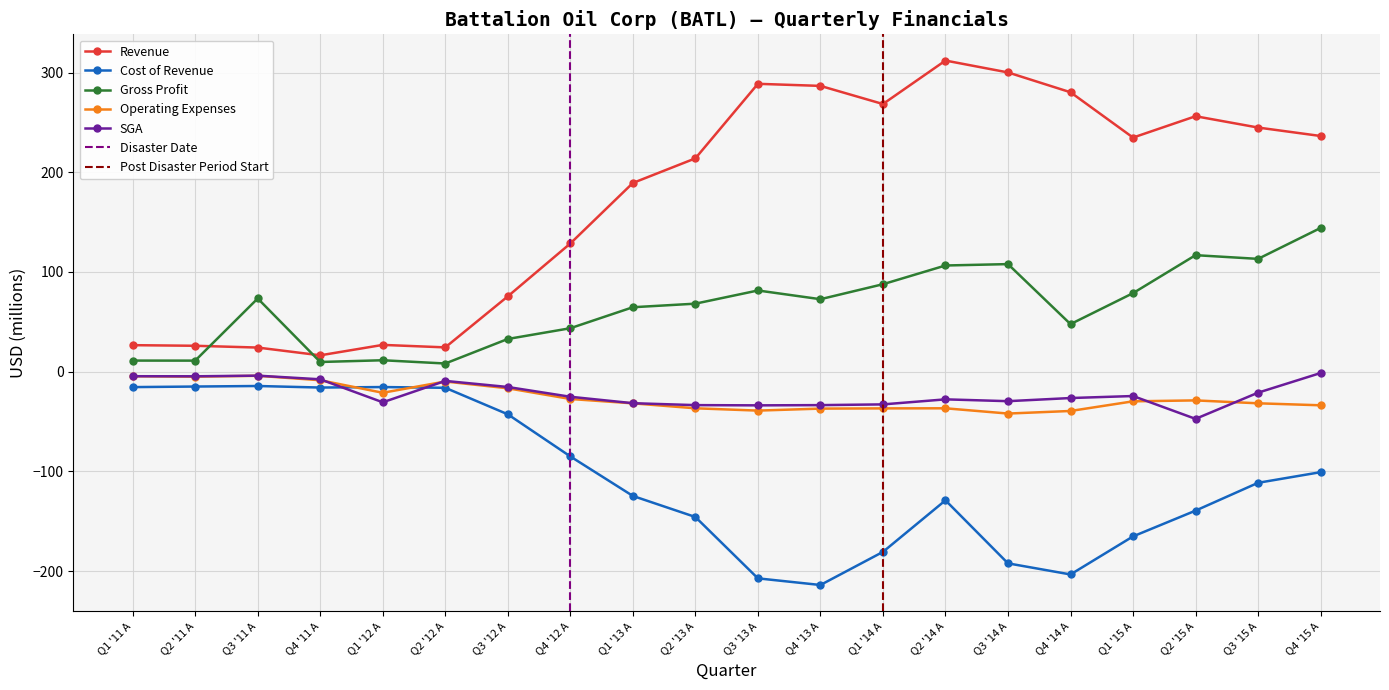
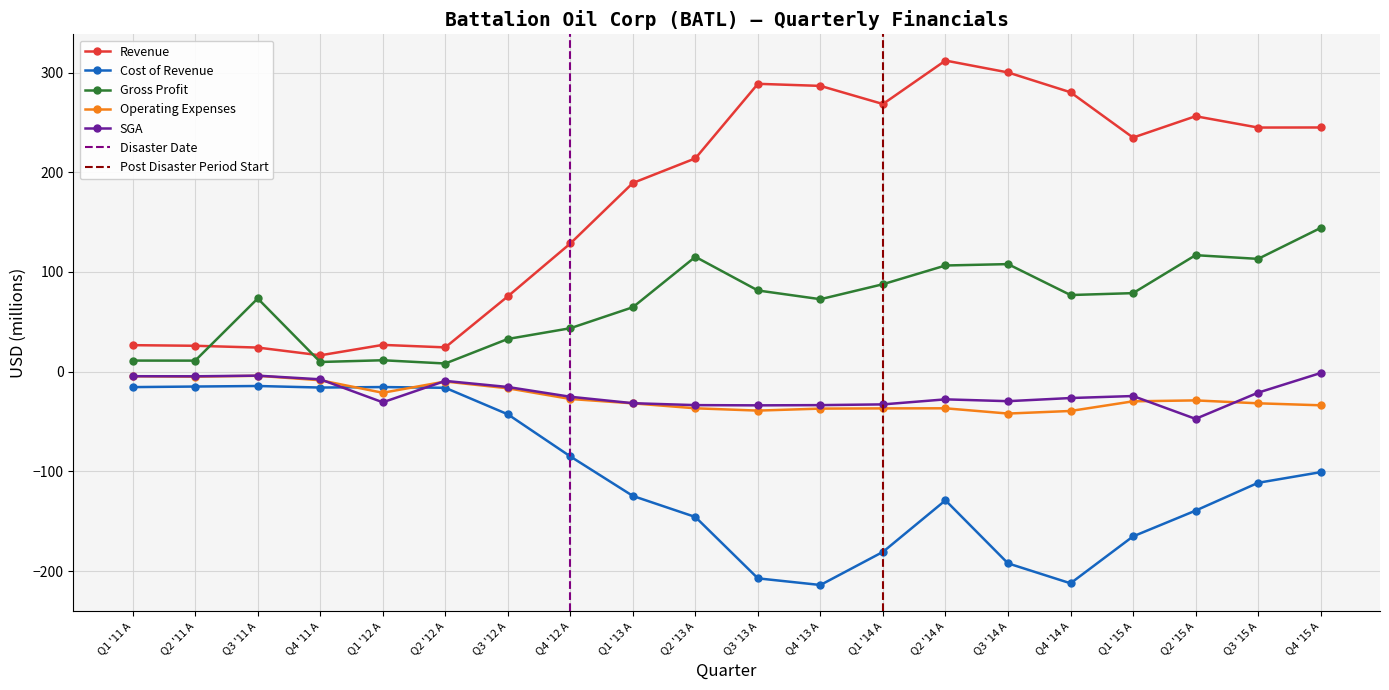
  {
    "Revenue": {
      "Q1 '11 A": 30,
      "Q2 '11 A": 30,
      "Q3 '11 A": 20,
      "Q4 '11 A": 20,
      "Q1 '12 A": 30,
      "Q2 '12 A": 20,
      "Q3 '12 A": 80,
      "Q4 '12 A": 130,
      "Q1 '13 A": 190,
      "Q2 '13 A": 210,
      "Q3 '13 A": 290,
      "Q4 '13 A": 290,
      "Q1 '14 A": 270,
      "Q2 '14 A": 310,
      "Q3 '14 A": 300,
      "Q4 '14 A": 280,
      "Q1 '15 A": 230,
      "Q2 '15 A": 260,
      "Q3 '15 A": 240,
-     "Q4 '15 A": 236
+     "Q4 '15 A": 245
    },
    "Cost of Revenue": {
      "Q1 '11 A": -20,
      "Q2 '11 A": -10,
      "Q3 '11 A": -10,
      "Q4 '11 A": -20,
      "Q1 '12 A": -20,
      "Q2 '12 A": -20,
      "Q3 '12 A": -40,
      "Q4 '12 A": -80,
      "Q1 '13 A": -120,
      "Q2 '13 A": -150,
      "Q3 '13 A": -210,
      "Q4 '13 A": -210,
      "Q1 '14 A": -180,
      "Q2 '14 A": -130,
      "Q3 '14 A": -190,
-     "Q4 '14 A": -200,
+     "Q4 '14 A": -210,
      "Q1 '15 A": -170,
      "Q2 '15 A": -140,
      "Q3 '15 A": -110,
      "Q4 '15 A": -100
    },
    "Gross Profit": {
      "Q1 '11 A": 10,
      "Q2 '11 A": 10,
      "Q3 '11 A": 70,
      "Q4 '11 A": 10,
      "Q1 '12 A": 10,
      "Q2 '12 A": 10,
      "Q3 '12 A": 30,
      "Q4 '12 A": 40,
      "Q1 '13 A": 60,
-     "Q2 '13 A": 70,
+     "Q2 '13 A": 120,
      "Q3 '13 A": 80,
      "Q4 '13 A": 70,
      "Q1 '14 A": 90,
      "Q2 '14 A": 110,
      "Q3 '14 A": 110,
-     "Q4 '14 A": 50,
+     "Q4 '14 A": 80,
      "Q1 '15 A": 80,
      "Q2 '15 A": 120,
      "Q3 '15 A": 110,
      "Q4 '15 A": 140
    },
    "Operating Expenses": {
      "Q1 '12 A": -20,
      "Q2 '13 A": -40,
      "Q3 '13 A": -40,
      "Q4 '13 A": -40,
      "Q1 '14 A": -40,
      "Q2 '14 A": -40,
      "Q3 '14 A": -40,
      "Q4 '14 A": -40,
      "Q1 '15 A": -30,
      "Q2 '15 A": -30,
      "Q3 '15 A": -30,
      "Q4 '15 A": -30
    },
    "SGA": {
      "Q1 '12 A": -30,
      "Q2 '13 A": -30,
      "Q3 '13 A": -30,
      "Q4 '13 A": -30,
      "Q1 '14 A": -30,
      "Q2 '14 A": -30,
      "Q3 '14 A": -30,
      "Q4 '14 A": -30,
      "Q1 '15 A": -20,
      "Q2 '15 A": -50,
      "Q3 '15 A": -20,
      "Q4 '15 A": 0
    }
  }
